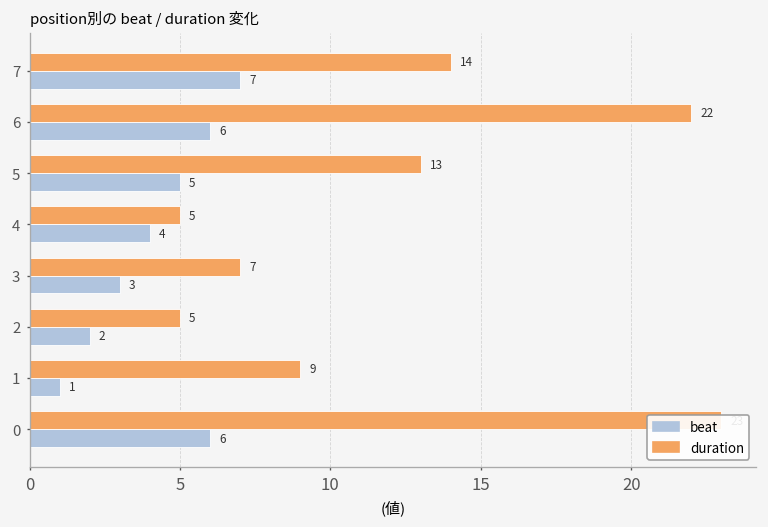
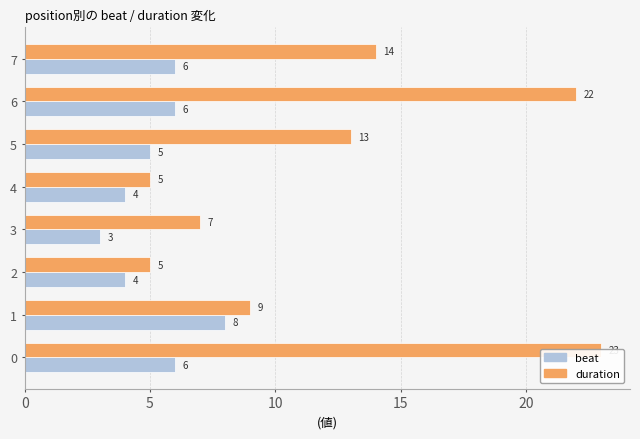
  {
    "beat": {
-     "7": 7,
+     "7": 6,
      "6": 6,
      "5": 5,
      "4": 4,
      "3": 3,
-     "2": 2,
-     "1": 1,
+     "2": 4,
+     "1": 8,
      "0": 6
    },
    "duration": {
      "7": 14,
      "6": 22,
      "5": 13,
      "4": 5,
      "3": 7,
      "2": 5,
      "1": 9
    }
  }
